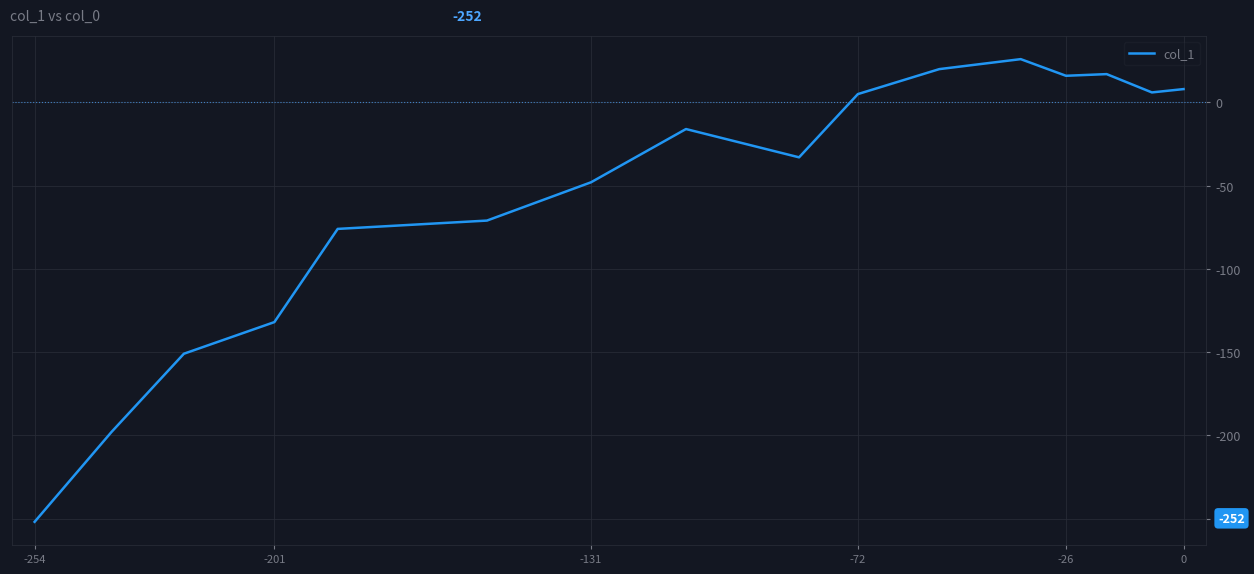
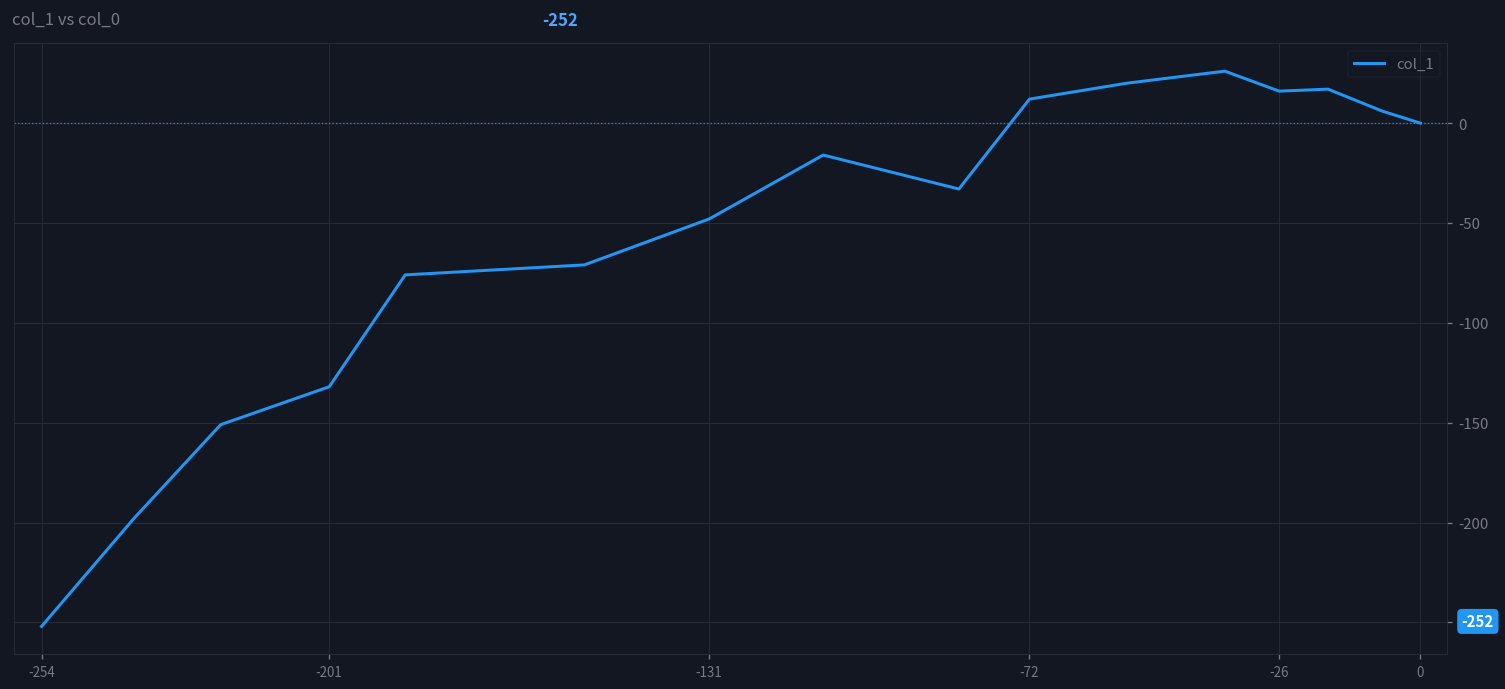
  {
    "-254": -252,
    "-201": -132,
    "-131": -48,
-   "-72": 5,
+   "-72": 12,
    "-26": 16,
-   "0": 8
+   "0": 0
  }
